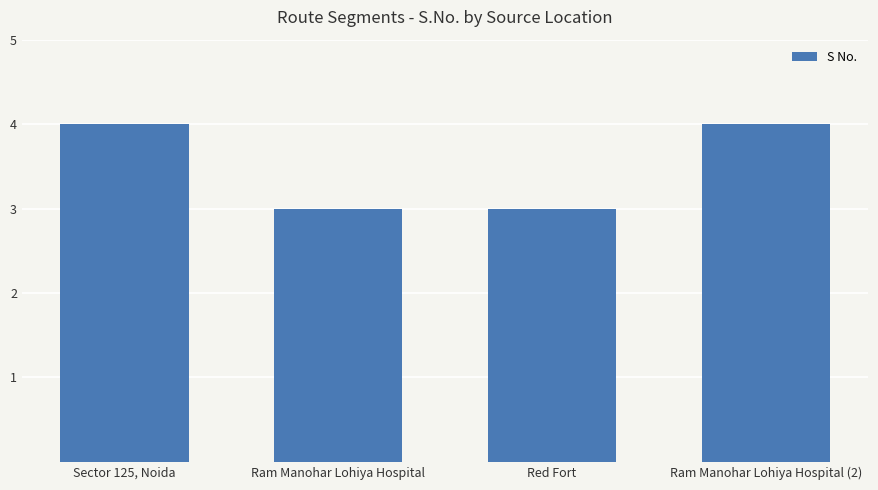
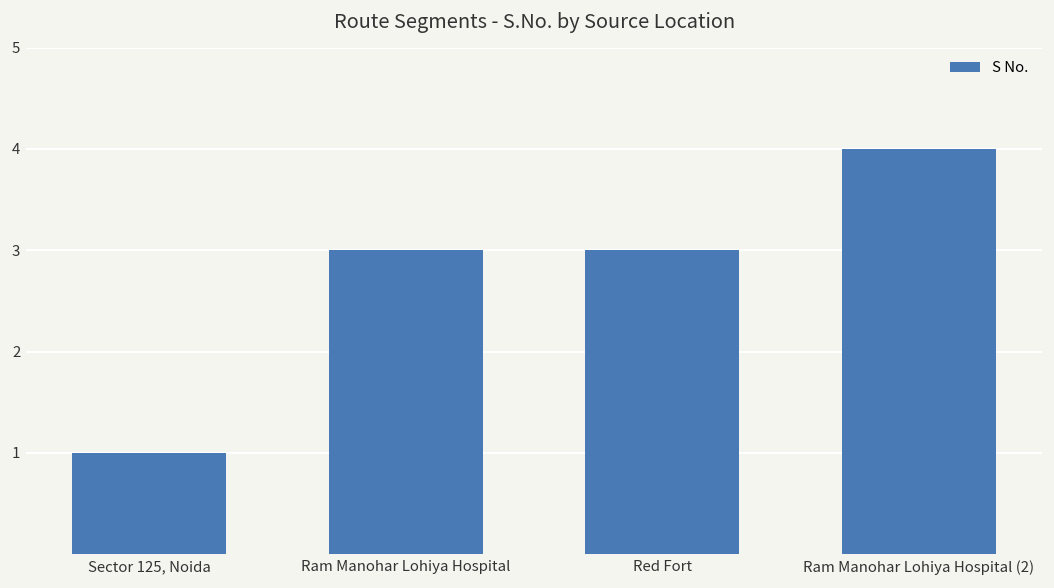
  {
-   "Sector 125, Noida": 4,
+   "Sector 125, Noida": 1,
    "Ram Manohar Lohiya Hospital": 3,
    "Red Fort": 3,
    "Ram Manohar Lohiya Hospital (2)": 4
  }
